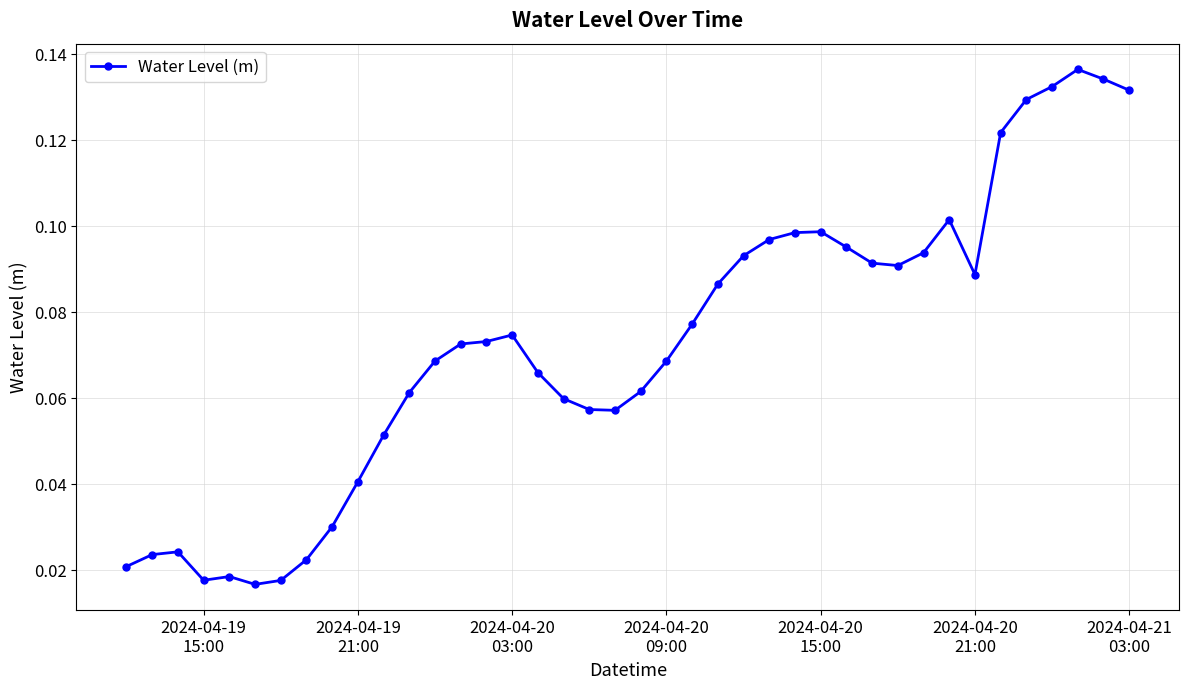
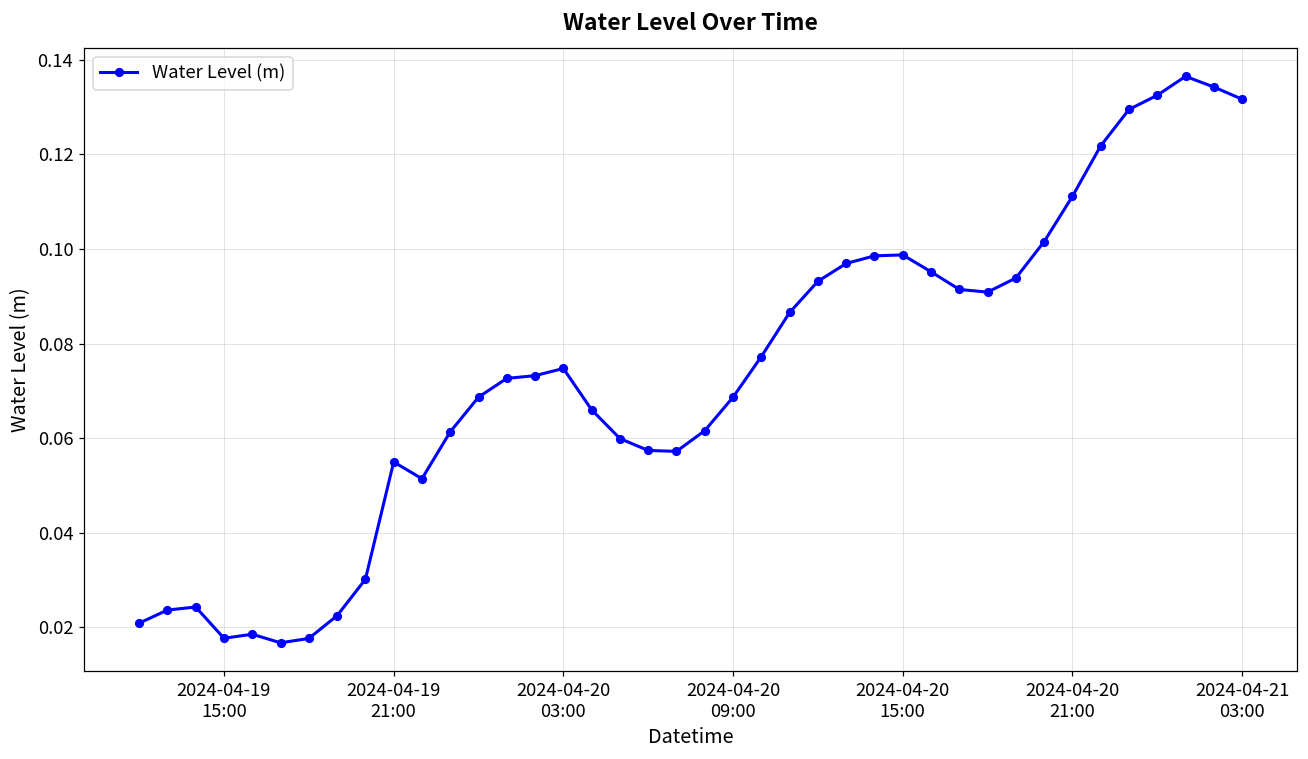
  {
    "2024-04-19 15:00": 0.018,
-   "2024-04-19 21:00": 0.041,
+   "2024-04-19 21:00": 0.055,
    "2024-04-20 03:00": 0.075,
    "2024-04-20 09:00": 0.069,
    "2024-04-20 15:00": 0.099,
-   "2024-04-20 21:00": 0.089,
+   "2024-04-20 21:00": 0.111,
    "2024-04-21 03:00": 0.132
  }
